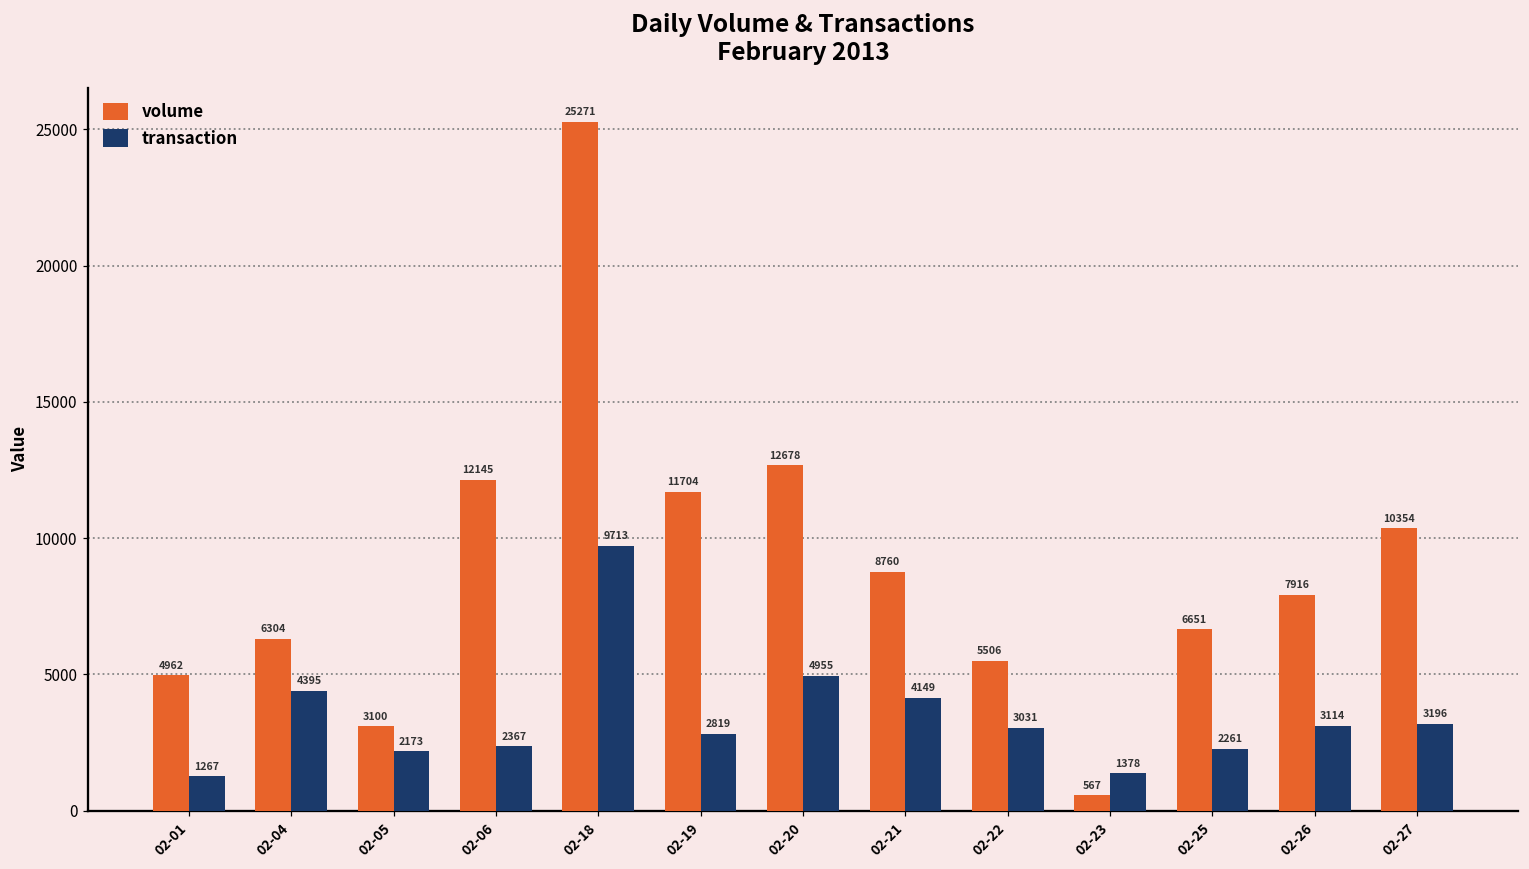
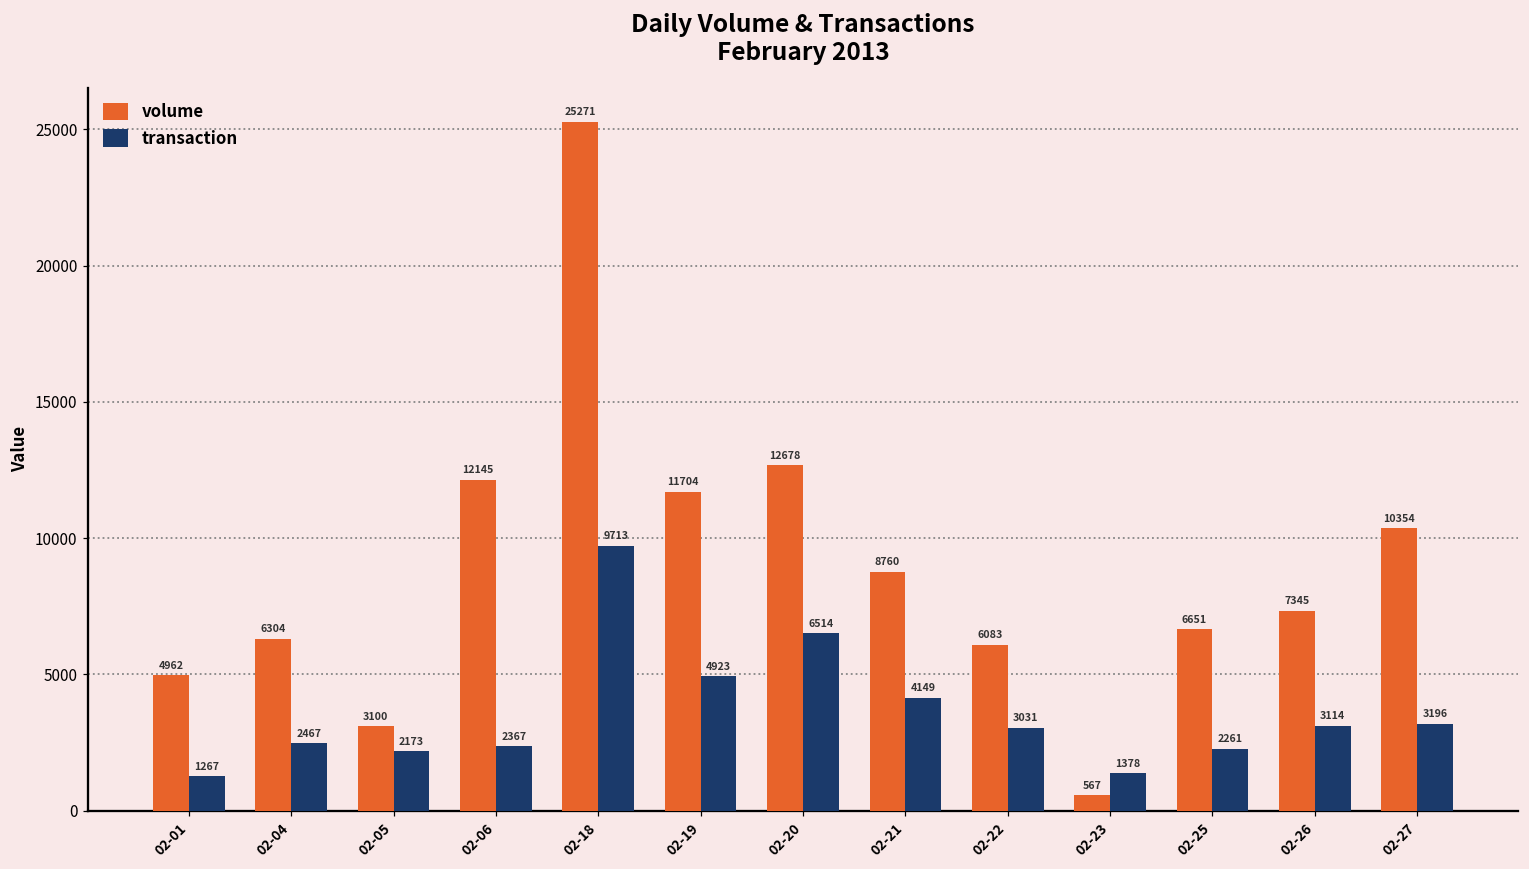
  {
    "volume": {
      "02-01": 4962,
      "02-04": 6304,
      "02-05": 3100,
      "02-06": 12145,
      "02-18": 25271,
      "02-19": 11704,
      "02-20": 12678,
      "02-21": 8760,
-     "02-22": 5506,
+     "02-22": 6083,
      "02-23": 567,
      "02-25": 6651,
-     "02-26": 7916,
+     "02-26": 7345,
      "02-27": 10354
    },
    "transaction": {
      "02-01": 1267,
-     "02-04": 4395,
+     "02-04": 2467,
      "02-05": 2173,
      "02-06": 2367,
      "02-18": 9713,
-     "02-19": 2819,
-     "02-20": 4955,
+     "02-19": 4923,
+     "02-20": 6514,
      "02-21": 4149,
      "02-22": 3031,
      "02-23": 1378,
      "02-25": 2261,
      "02-26": 3114,
      "02-27": 3196
    }
  }
